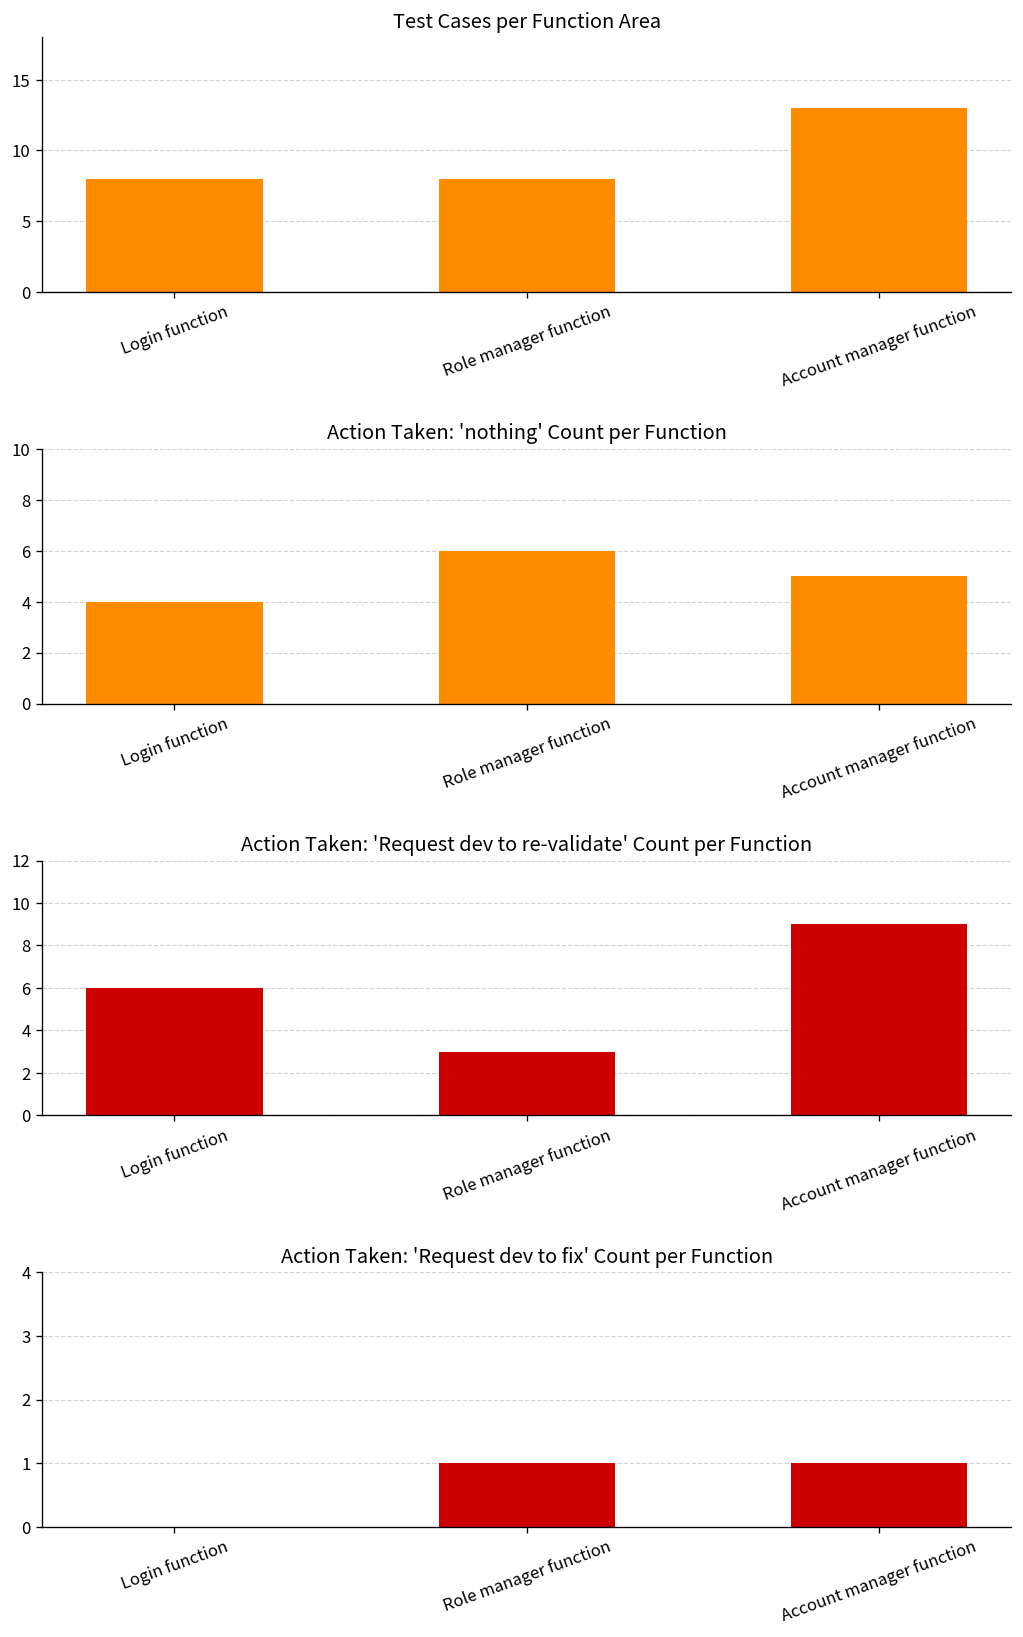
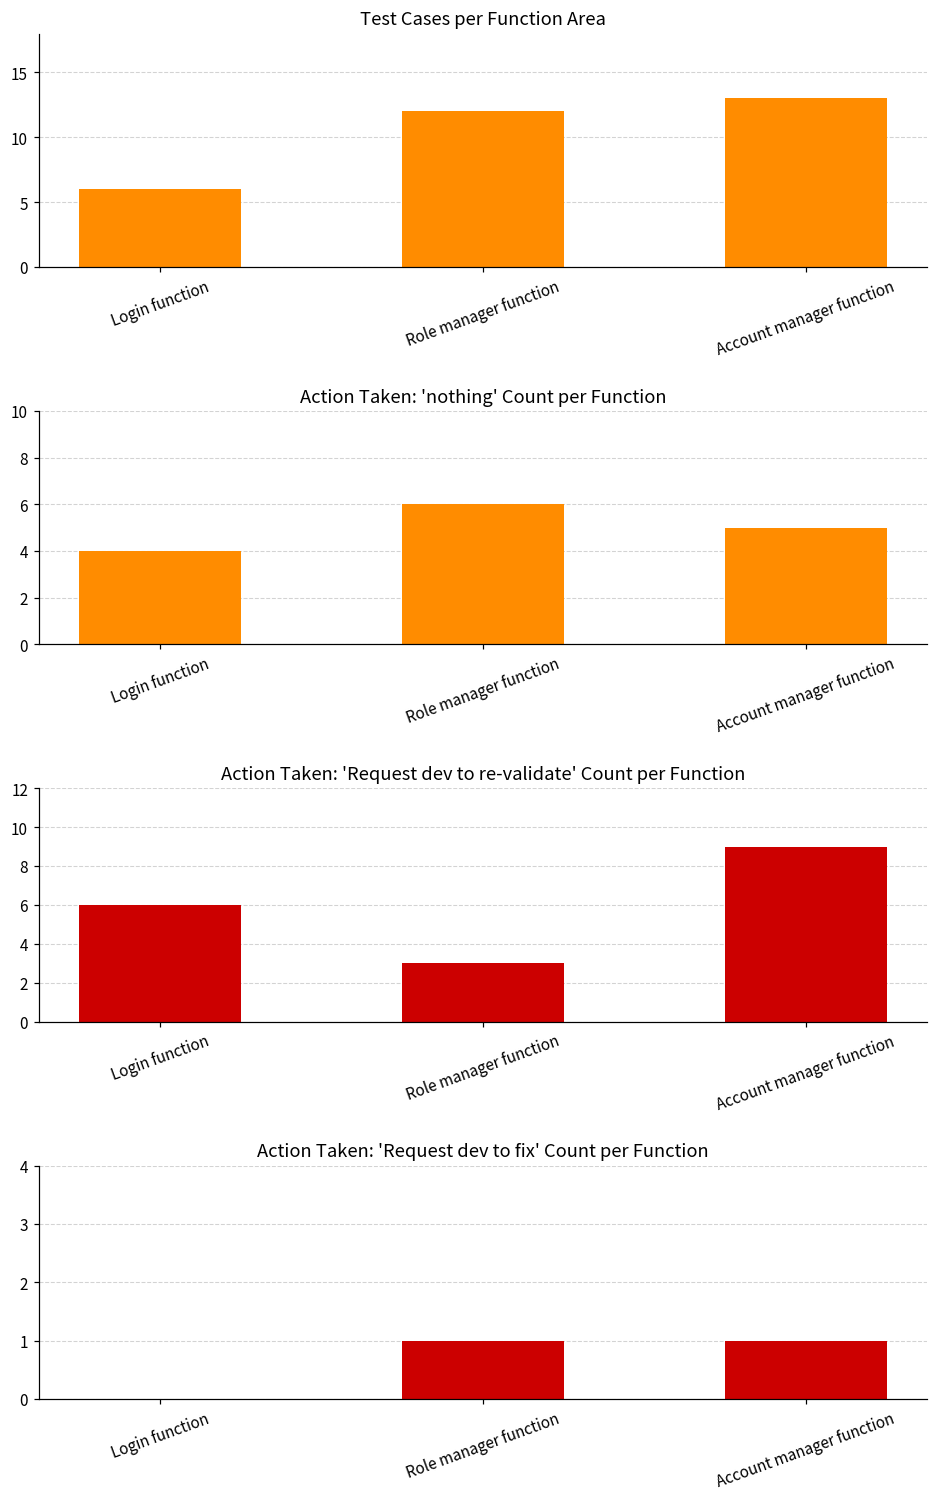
  {
    "Test Cases per Function Area": {
-     "Login function": 8,
-     "Role manager function": 8,
+     "Login function": 6,
+     "Role manager function": 12,
      "Account manager function": 13
    },
    "Action Taken: 'nothing' Count per Function": {
      "Login function": 4.0,
      "Role manager function": 6.0,
      "Account manager function": 5.0
    },
    "Action Taken: 'Request dev to re-validate' Count per Function": {
      "Login function": 6.0,
      "Role manager function": 3.0,
      "Account manager function": 9.0
    },
    "Action Taken: 'Request dev to fix' Count per Function": {
      "Login function": 0.0,
      "Role manager function": 1.0,
      "Account manager function": 1.0
    }
  }
